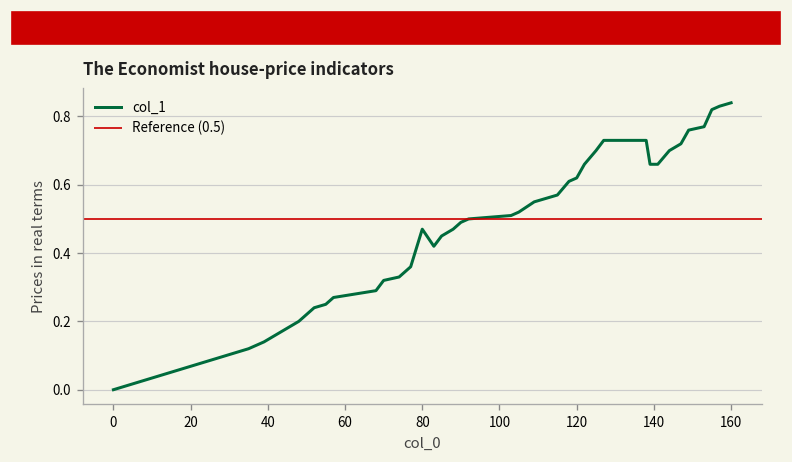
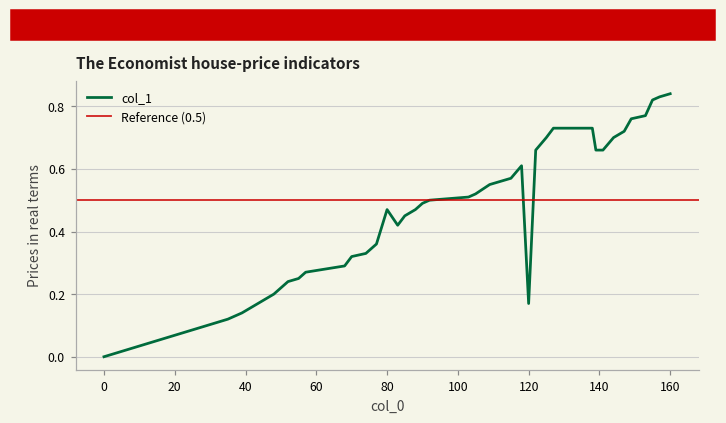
  {
    "0": 0.00,
    "80": 0.47,
-   "120": 0.62,
+   "120": 0.17,
    "160": 0.84
  }
